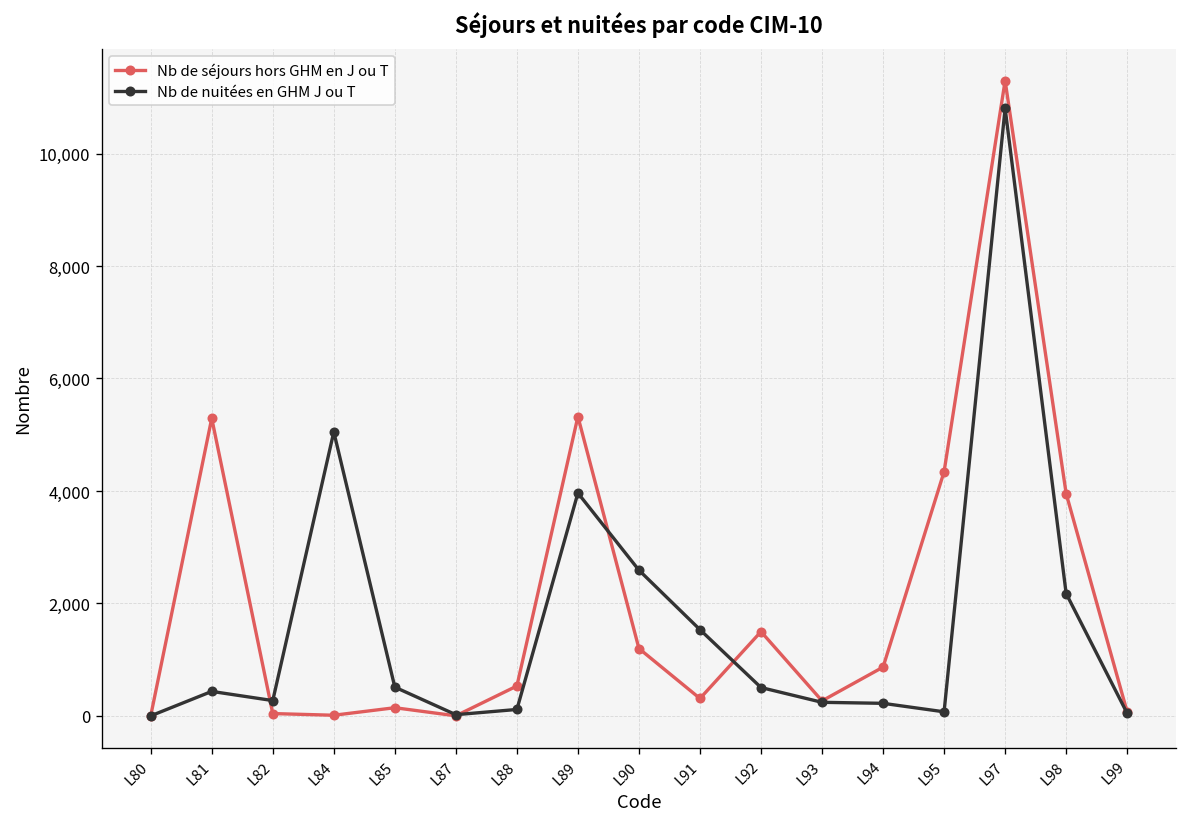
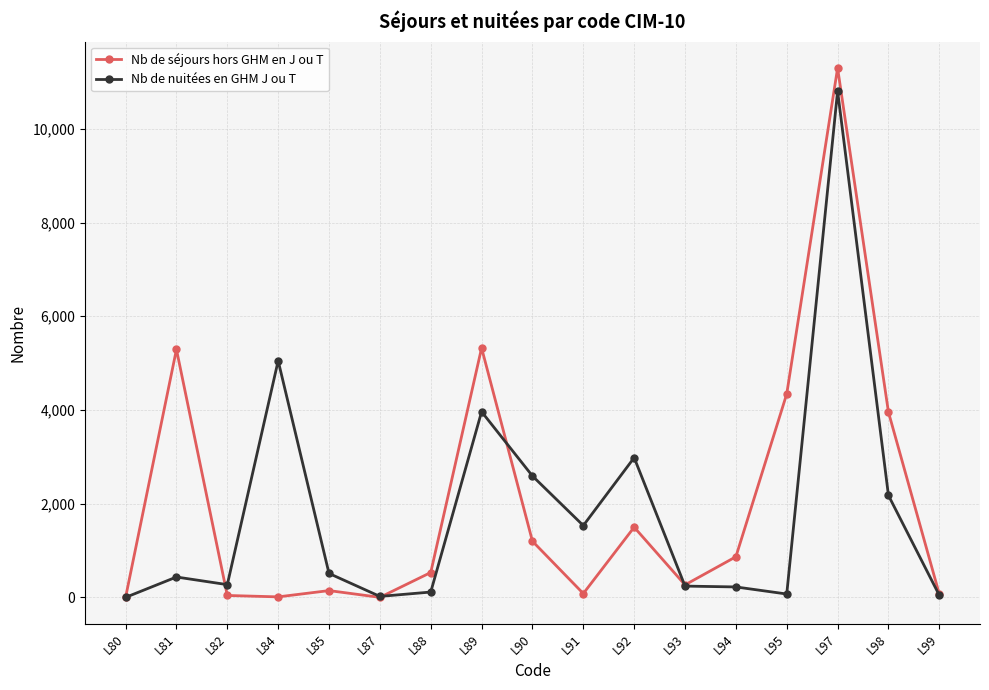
  {
    "Nb de séjours hors GHM en J ou T": {
      "L81": "5,300",
      "L82": "0",
      "L84": "0",
      "L85": "100",
      "L88": "500",
      "L89": "5,300",
      "L90": "1,200",
-     "L91": "300",
+     "L91": "100",
      "L92": "1,500",
      "L94": "900",
      "L95": "4,300",
      "L97": "11,300",
      "L98": "4,000"
    },
    "Nb de nuitées en GHM J ou T": {
      "L81": "400",
      "L82": "300",
      "L84": "5,100",
      "L85": "500",
      "L88": "100",
      "L89": "4,000",
      "L90": "2,600",
      "L91": "1,500",
-     "L92": "500",
+     "L92": "3,000",
      "L94": "200",
      "L95": "100",
      "L97": "10,800",
      "L98": "2,200"
    }
  }
